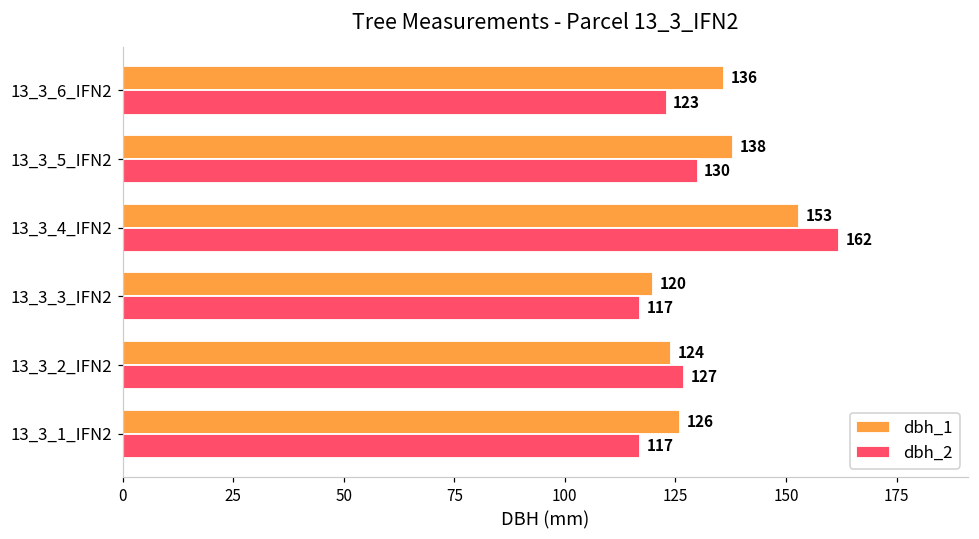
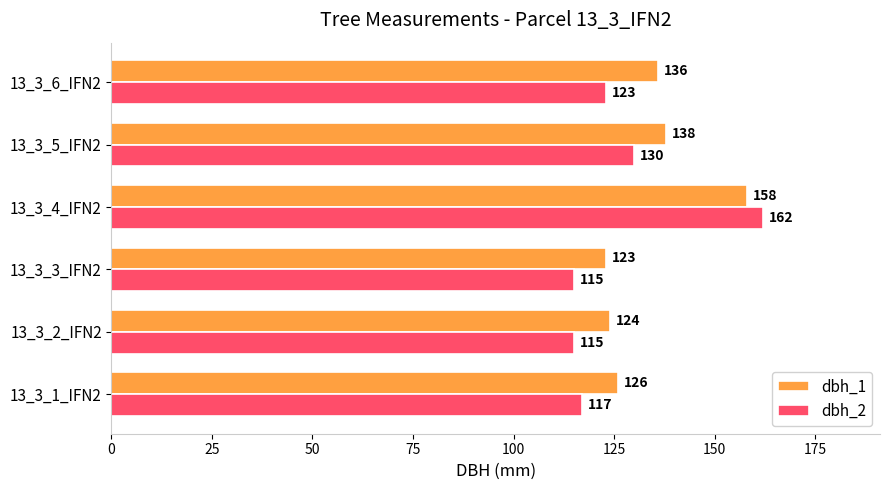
  {
    "dbh_1": {
      "13_3_6_IFN2": 136,
      "13_3_5_IFN2": 138,
-     "13_3_4_IFN2": 153,
-     "13_3_3_IFN2": 120,
+     "13_3_4_IFN2": 158,
+     "13_3_3_IFN2": 123,
      "13_3_2_IFN2": 124,
      "13_3_1_IFN2": 126
    },
    "dbh_2": {
      "13_3_6_IFN2": 123,
      "13_3_5_IFN2": 130,
      "13_3_4_IFN2": 162,
-     "13_3_3_IFN2": 117,
-     "13_3_2_IFN2": 127,
+     "13_3_3_IFN2": 115,
+     "13_3_2_IFN2": 115,
      "13_3_1_IFN2": 117
    }
  }
